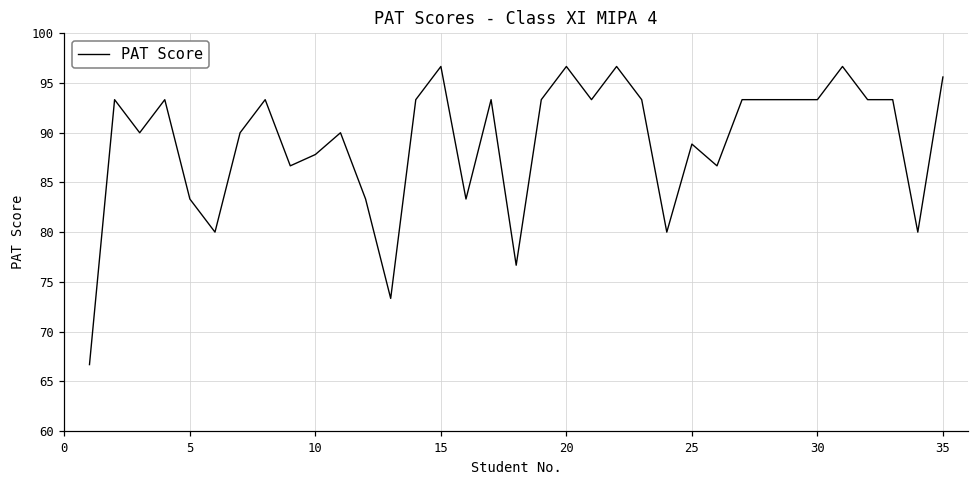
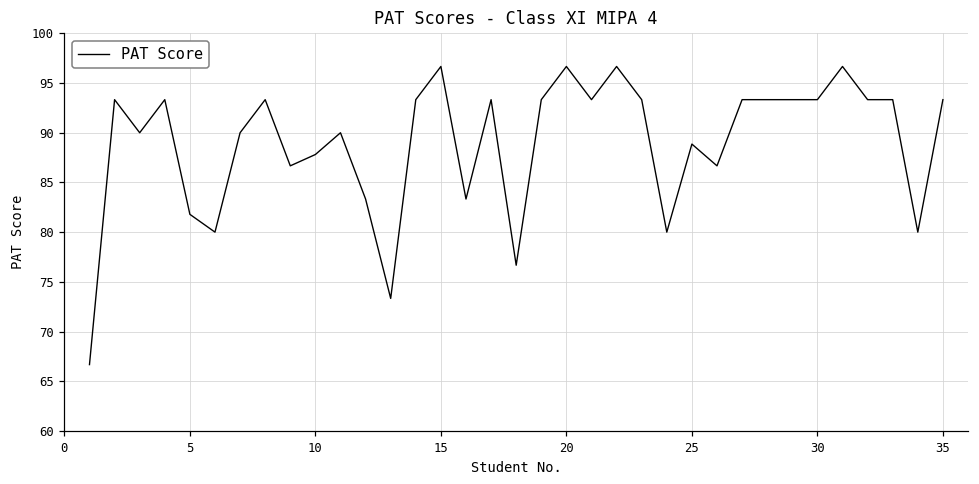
  {
-   "5": 83,
+   "5": 82,
    "10": 88,
    "15": 97,
    "20": 97,
    "25": 89,
    "30": 93,
-   "35": 96
+   "35": 93
  }
